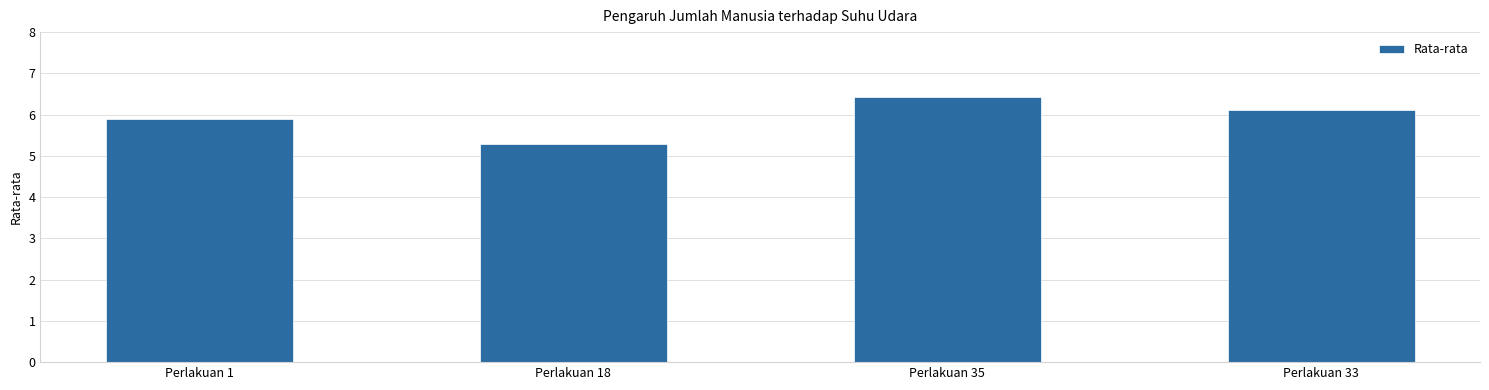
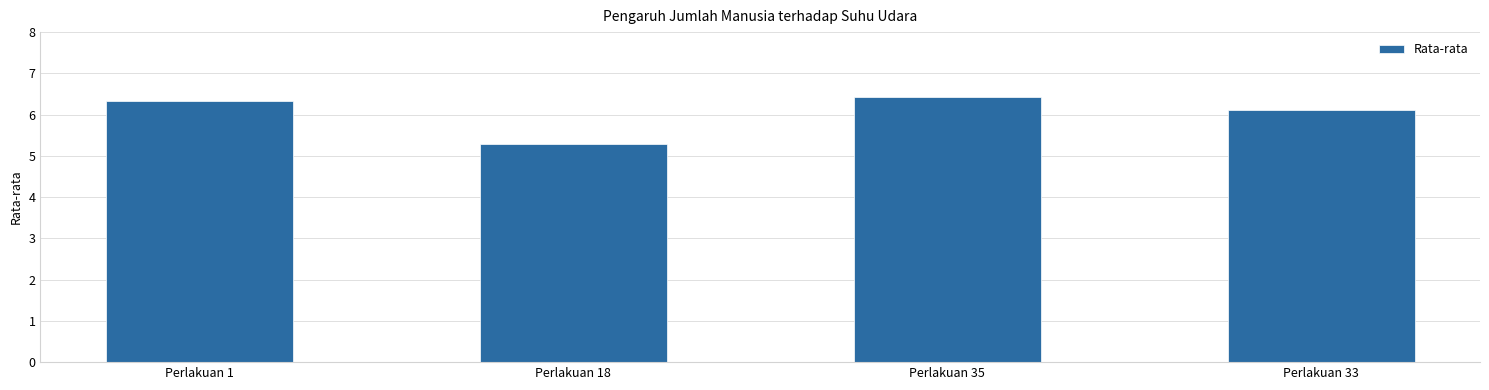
  {
-   "Perlakuan 1": 5.9,
+   "Perlakuan 1": 6.3,
    "Perlakuan 18": 5.3,
    "Perlakuan 35": 6.4,
    "Perlakuan 33": 6.1
  }
